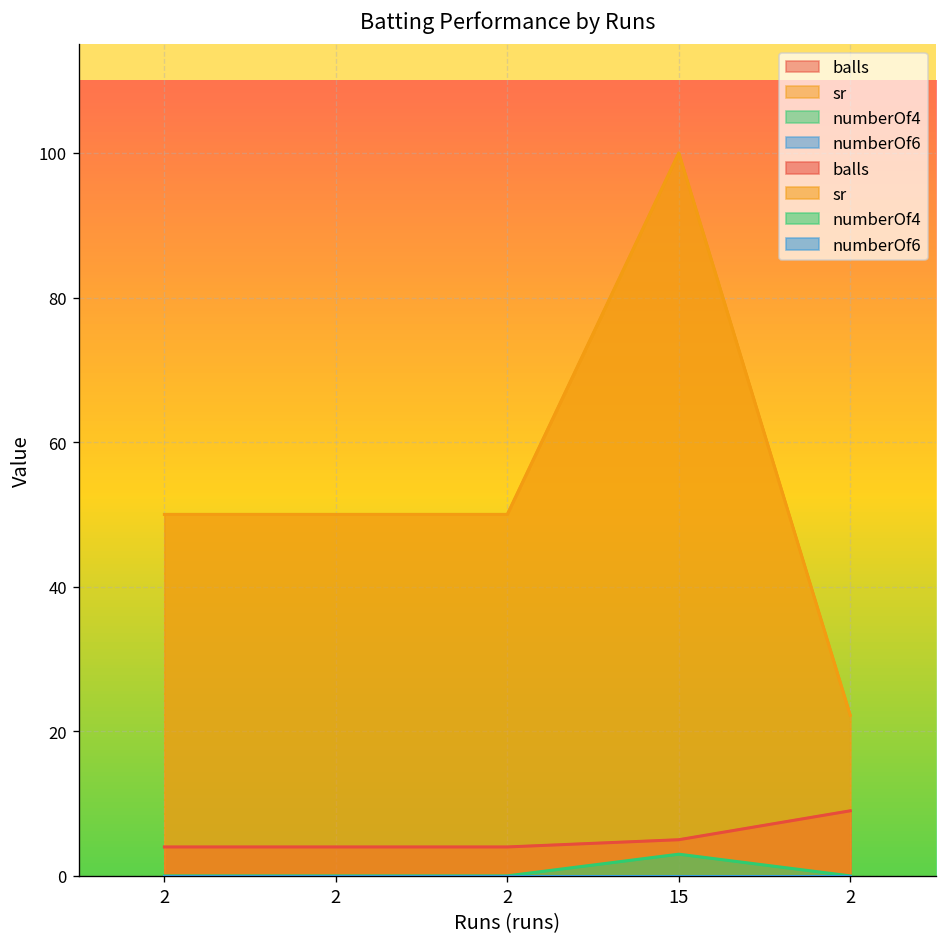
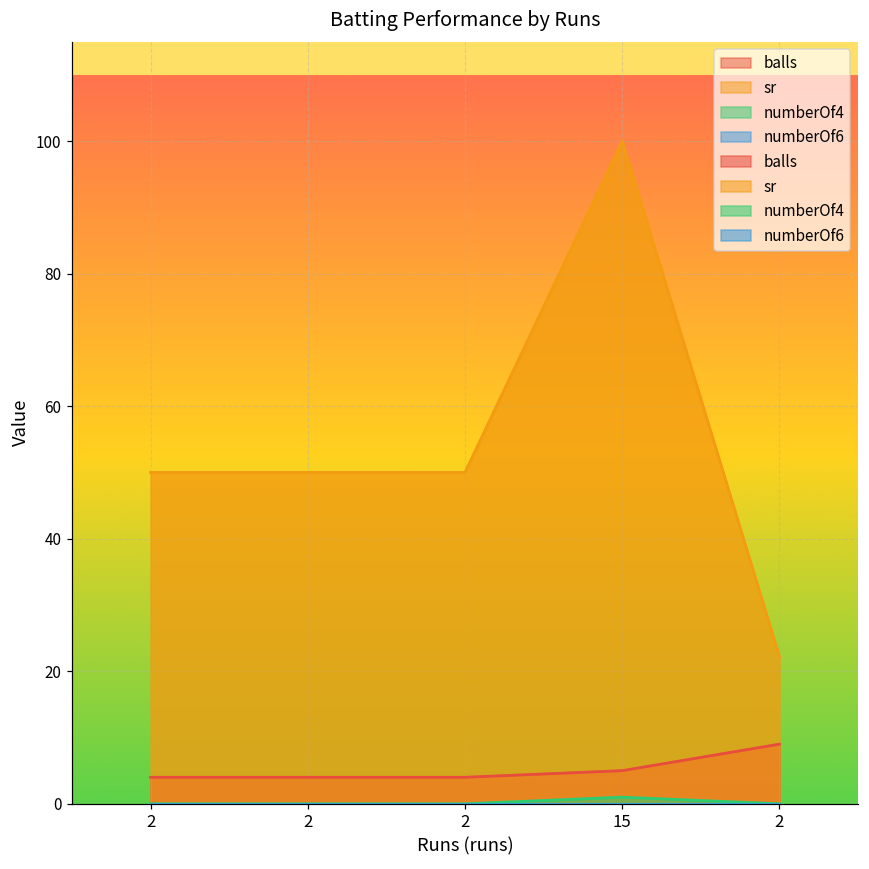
  {
    "balls": {
      "15": 5
    },
    "sr": {
      "15": 100
    },
    "numberOf4": {
-     "15": 3
+     "15": 1
    },
    "numberOf6": {
      "15": 0
    }
  }
